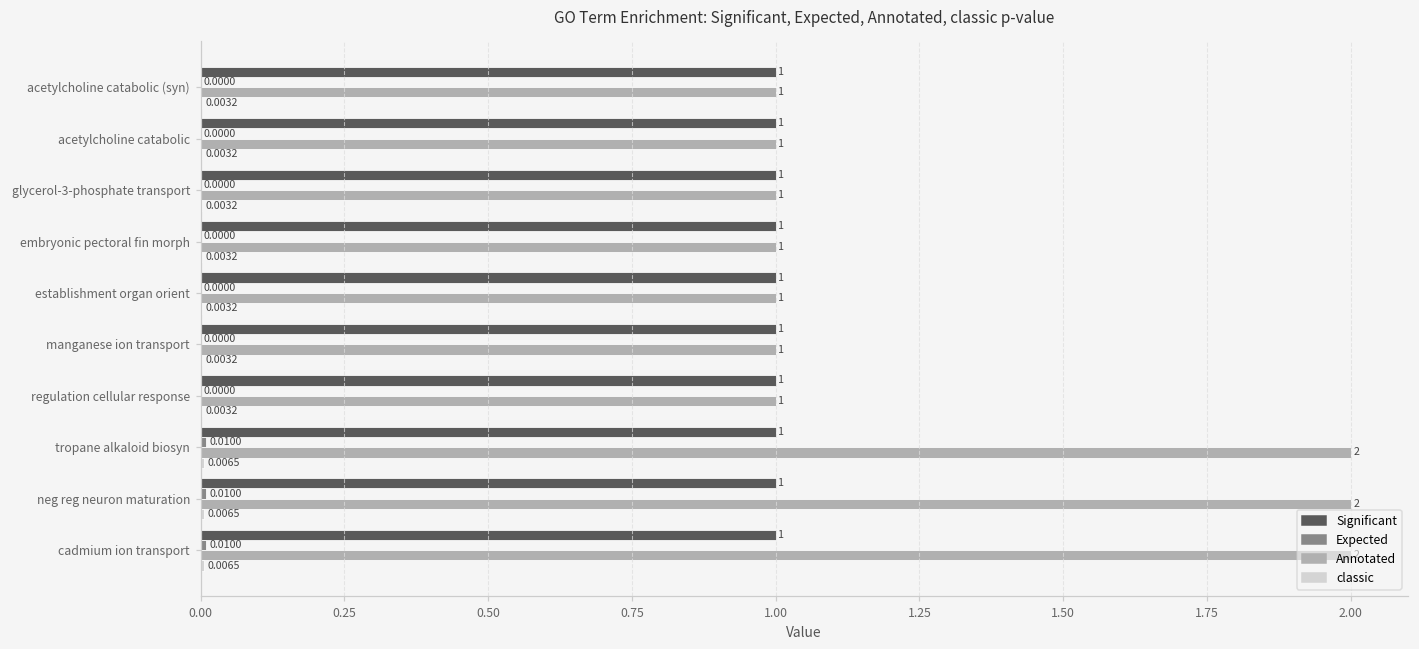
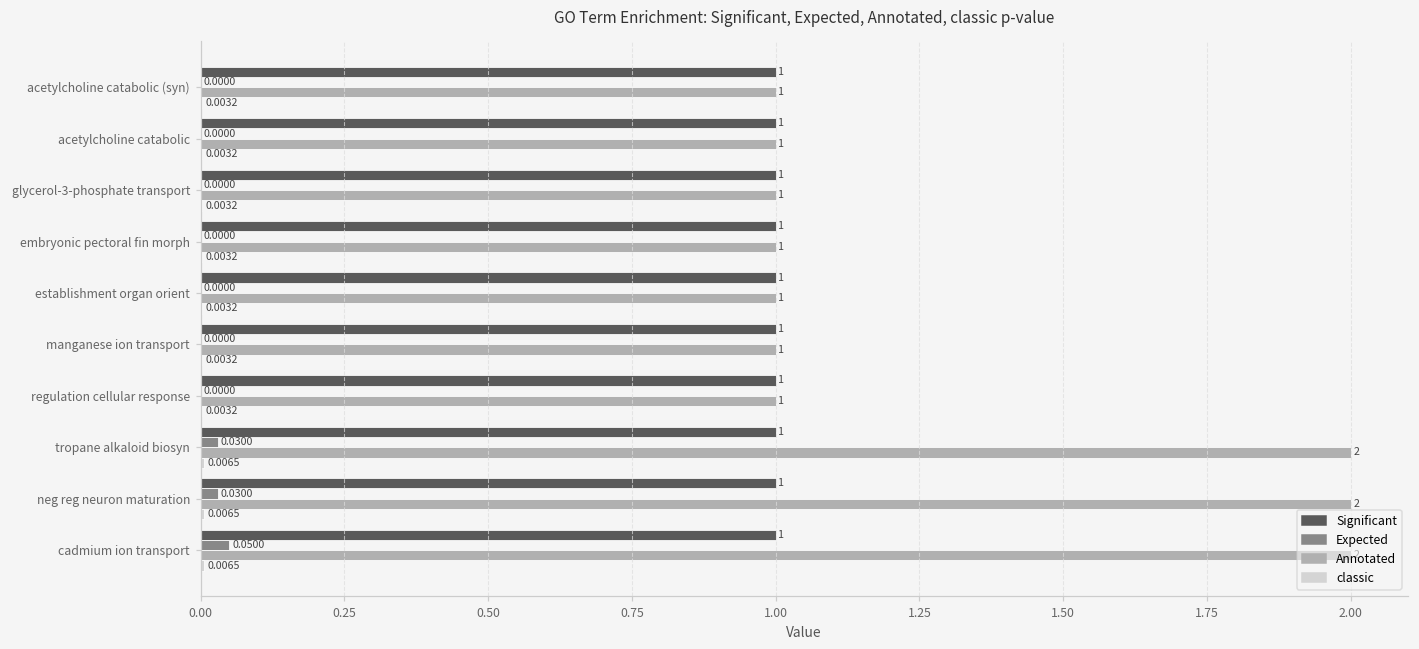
  {
    "Significant": {
      "acetylcholine catabolic (syn)": 1,
      "acetylcholine catabolic": 1,
      "glycerol-3-phosphate transport": 1,
      "embryonic pectoral fin morph": 1,
      "establishment organ orient": 1,
      "manganese ion transport": 1,
      "regulation cellular response": 1,
      "tropane alkaloid biosyn": 1,
      "neg reg neuron maturation": 1,
      "cadmium ion transport": 1
    },
    "Expected": {
      "acetylcholine catabolic (syn)": 0.0000,
      "acetylcholine catabolic": 0.0000,
      "glycerol-3-phosphate transport": 0.0000,
      "embryonic pectoral fin morph": 0.0000,
      "establishment organ orient": 0.0000,
      "manganese ion transport": 0.0000,
      "regulation cellular response": 0.0000,
-     "tropane alkaloid biosyn": 0.0100,
-     "neg reg neuron maturation": 0.0100,
-     "cadmium ion transport": 0.0100
+     "tropane alkaloid biosyn": 0.0300,
+     "neg reg neuron maturation": 0.0300,
+     "cadmium ion transport": 0.0500
    },
    "Annotated": {
      "acetylcholine catabolic (syn)": 1,
      "acetylcholine catabolic": 1,
      "glycerol-3-phosphate transport": 1,
      "embryonic pectoral fin morph": 1,
      "establishment organ orient": 1,
      "manganese ion transport": 1,
      "regulation cellular response": 1,
      "tropane alkaloid biosyn": 2,
      "neg reg neuron maturation": 2
    },
    "classic": {
      "acetylcholine catabolic (syn)": 0.0032,
      "acetylcholine catabolic": 0.0032,
      "glycerol-3-phosphate transport": 0.0032,
      "embryonic pectoral fin morph": 0.0032,
      "establishment organ orient": 0.0032,
      "manganese ion transport": 0.0032,
      "regulation cellular response": 0.0032,
      "tropane alkaloid biosyn": 0.0065,
      "neg reg neuron maturation": 0.0065,
      "cadmium ion transport": 0.0065
    }
  }
